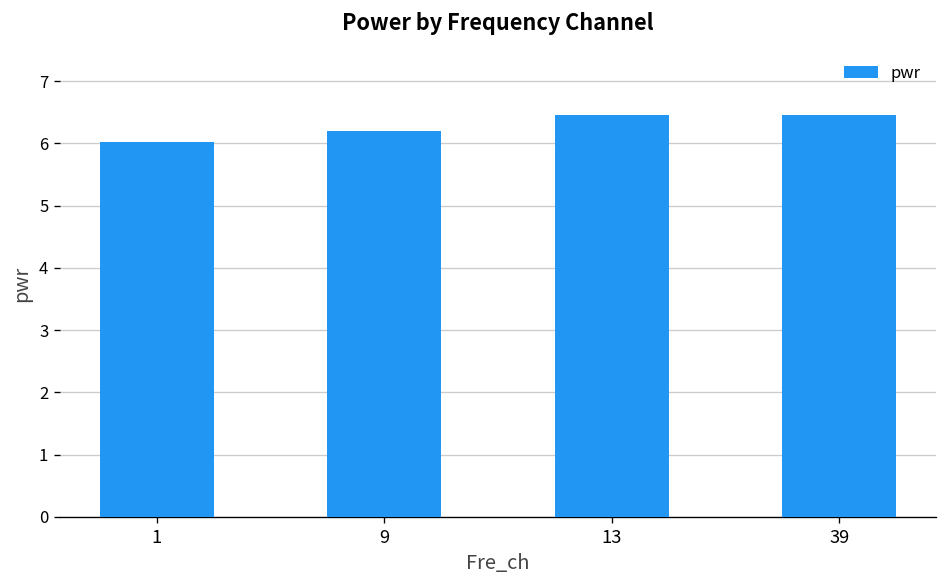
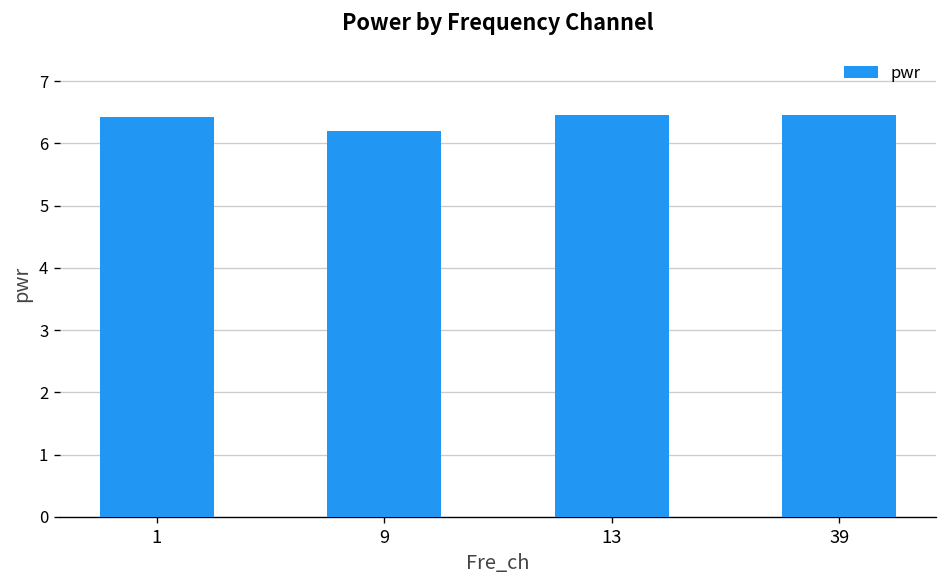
  {
-   "1": 6.0,
+   "1": 6.4,
    "9": 6.2,
    "13": 6.5,
    "39": 6.5
  }
